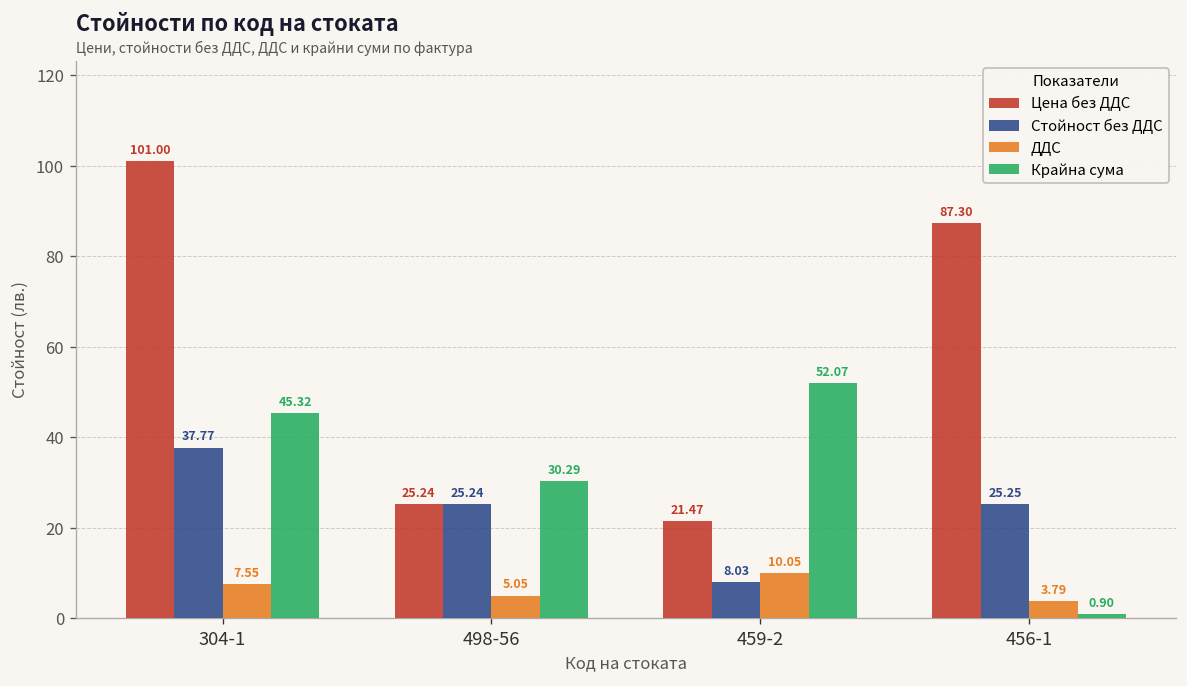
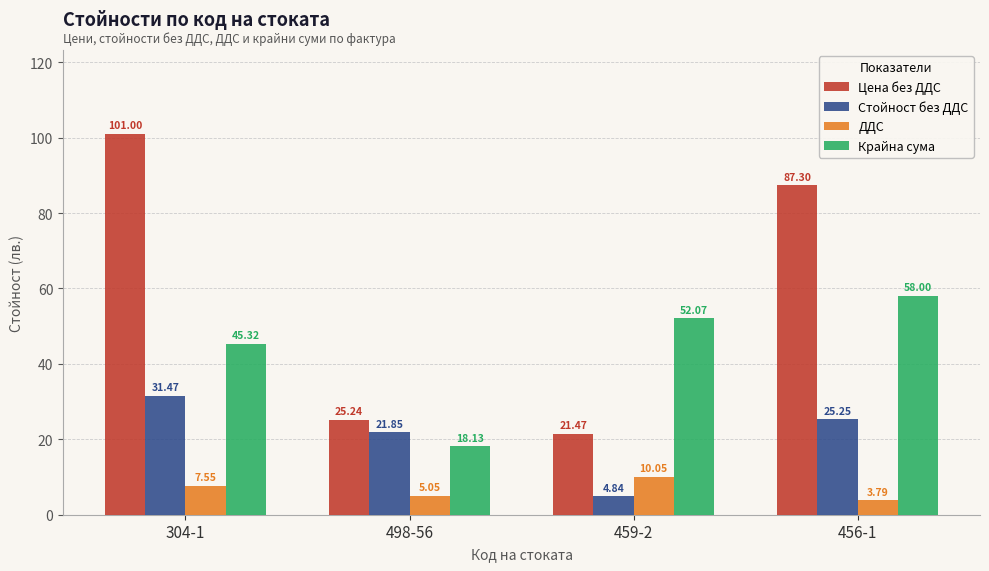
  {
    "Цена без ДДС": {
      "304-1": 101.00,
      "498-56": 25.24,
      "459-2": 21.47,
      "456-1": 87.30
    },
    "Стойност без ДДС": {
-     "304-1": 37.77,
-     "498-56": 25.24,
-     "459-2": 8.03,
+     "304-1": 31.47,
+     "498-56": 21.85,
+     "459-2": 4.84,
      "456-1": 25.25
    },
    "ДДС": {
      "304-1": 7.55,
      "498-56": 5.05,
      "459-2": 10.05,
      "456-1": 3.79
    },
    "Крайна сума": {
      "304-1": 45.32,
-     "498-56": 30.29,
+     "498-56": 18.13,
      "459-2": 52.07,
-     "456-1": 0.90
+     "456-1": 58.00
    }
  }
